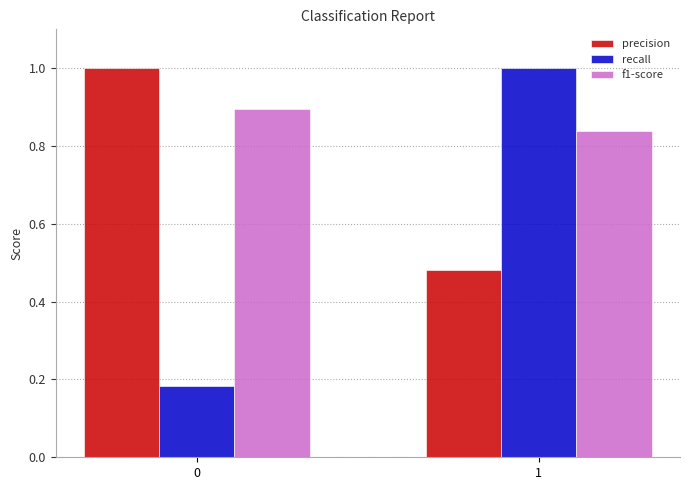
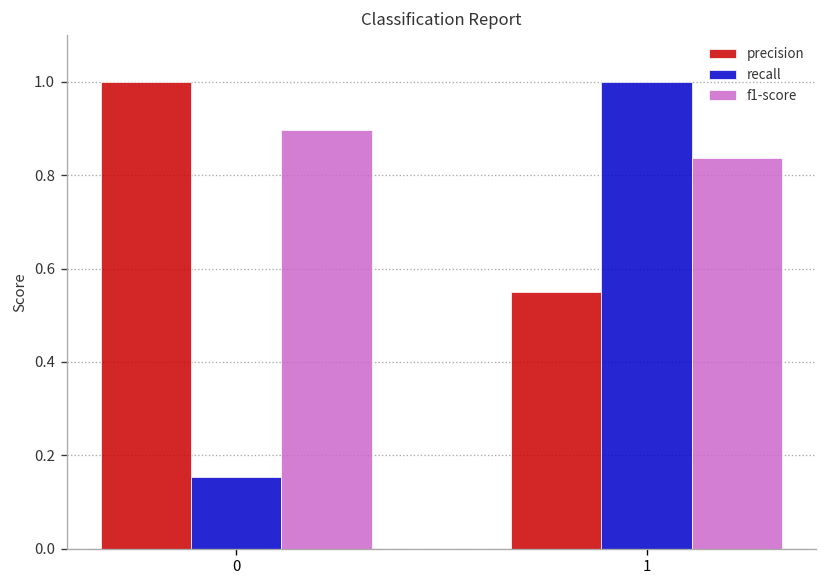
  {
    "precision": {
      "0": 1.00,
-     "1": 0.48
+     "1": 0.55
    },
    "recall": {
-     "0": 0.18,
+     "0": 0.15,
      "1": 1.00
    },
    "f1-score": {
      "0": 0.90,
      "1": 0.84
    }
  }
